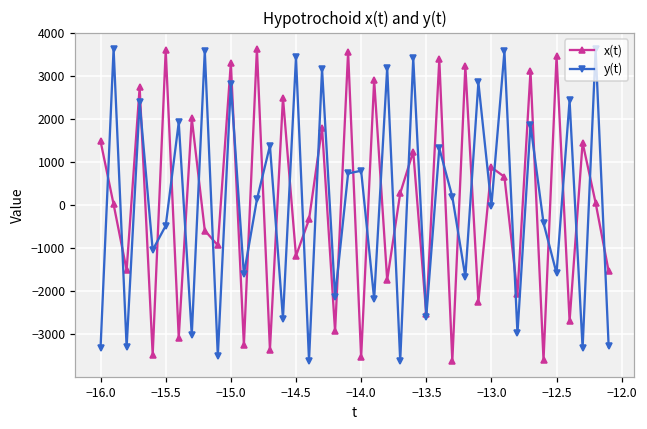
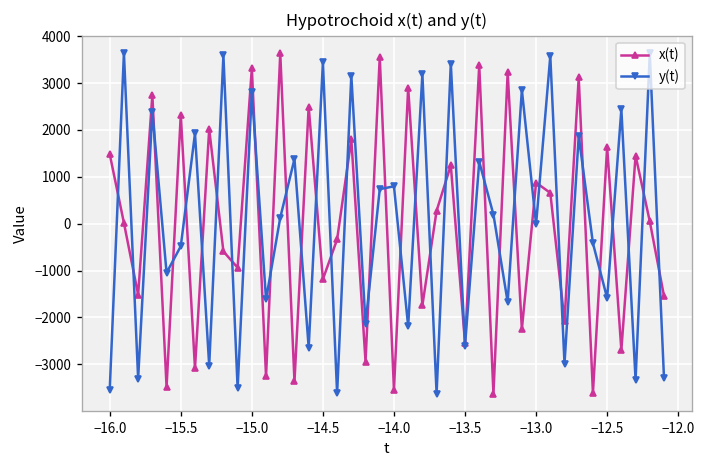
  {
    "x(t)": {
      "−16.0": 1500,
-     "−15.5": 3600,
+     "−15.5": 2300,
      "−15.0": 3300,
      "−14.5": -1200,
      "−14.0": -3600,
      "−13.0": 900,
-     "−12.5": 3500
+     "−12.5": 1600
    },
    "y(t)": {
-     "−16.0": -3300,
+     "−16.0": -3600,
      "−15.5": -500,
      "−15.0": 2800,
      "−14.5": 3400,
      "−14.0": 800,
      "−13.0": 0,
      "−12.5": -1600
    }
  }
